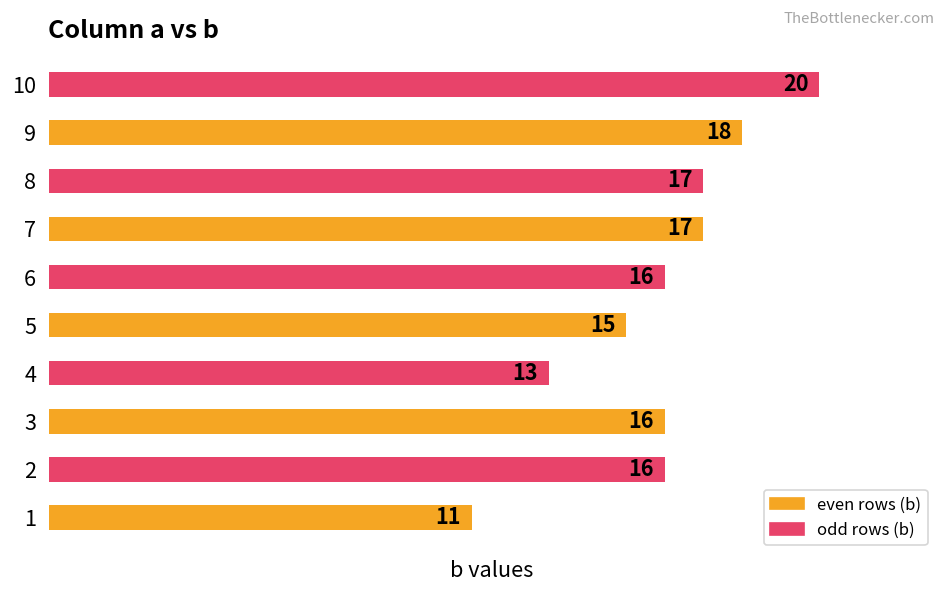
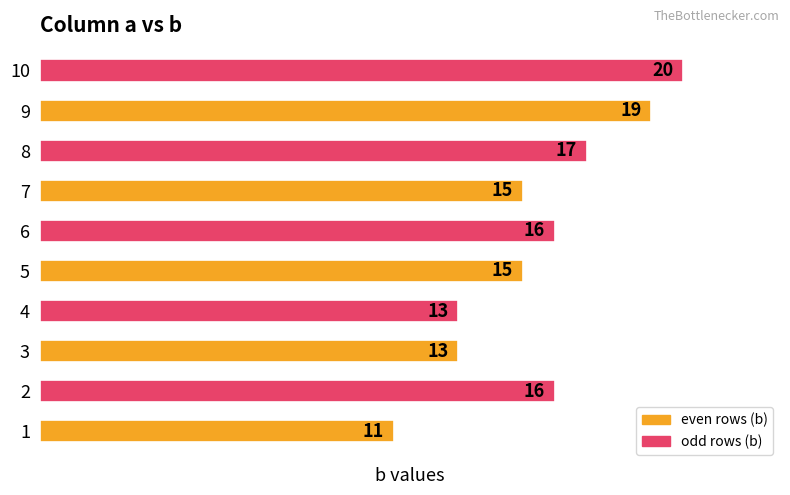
  {
    "10": 20,
-   "9": 18,
+   "9": 19,
    "8": 17,
-   "7": 17,
+   "7": 15,
    "6": 16,
    "5": 15,
    "4": 13,
-   "3": 16,
+   "3": 13,
    "2": 16,
    "1": 11
  }
